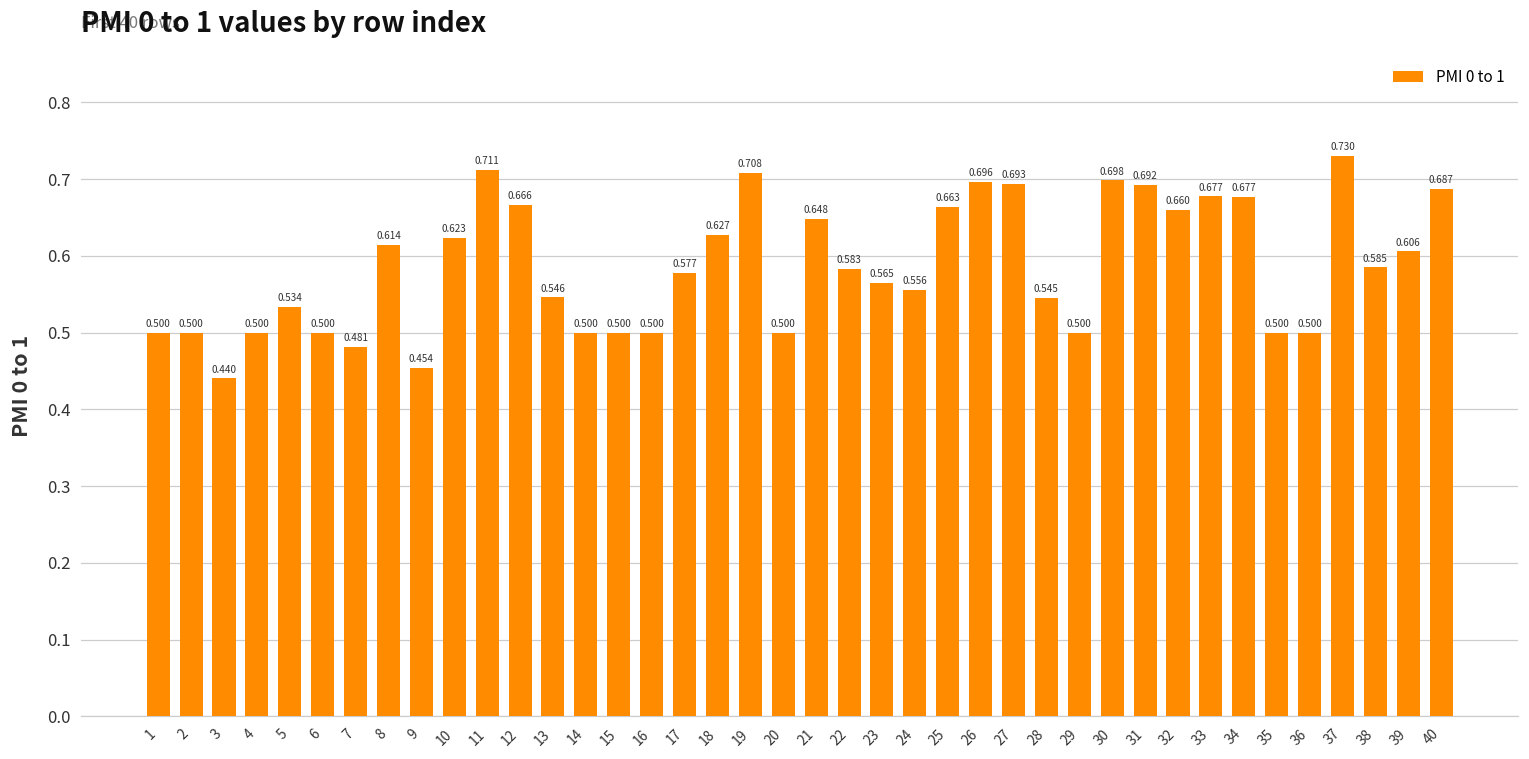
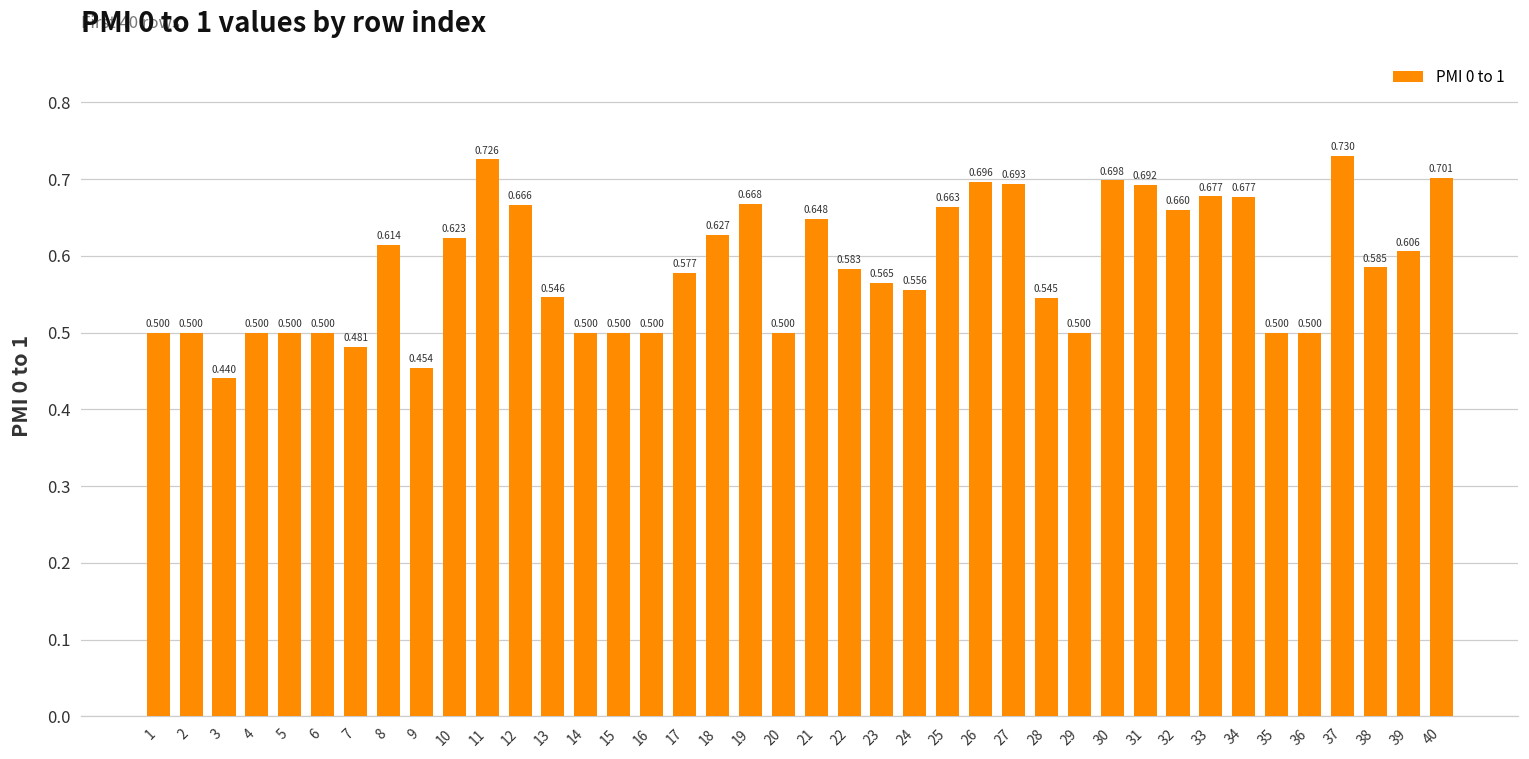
  {
    "1": 0.500,
    "2": 0.500,
    "3": 0.440,
    "4": 0.500,
-   "5": 0.534,
+   "5": 0.500,
    "6": 0.500,
    "7": 0.481,
    "8": 0.614,
    "9": 0.454,
    "10": 0.623,
-   "11": 0.711,
+   "11": 0.726,
    "12": 0.666,
    "13": 0.546,
    "14": 0.500,
    "15": 0.500,
    "16": 0.500,
    "17": 0.577,
    "18": 0.627,
-   "19": 0.708,
+   "19": 0.668,
    "20": 0.500,
    "21": 0.648,
    "22": 0.583,
    "23": 0.565,
    "24": 0.556,
    "25": 0.663,
    "26": 0.696,
    "27": 0.693,
    "28": 0.545,
    "29": 0.500,
    "30": 0.698,
    "31": 0.692,
    "32": 0.660,
    "33": 0.677,
    "34": 0.677,
    "35": 0.500,
    "36": 0.500,
    "37": 0.730,
    "38": 0.585,
    "39": 0.606,
-   "40": 0.687
+   "40": 0.701
  }
